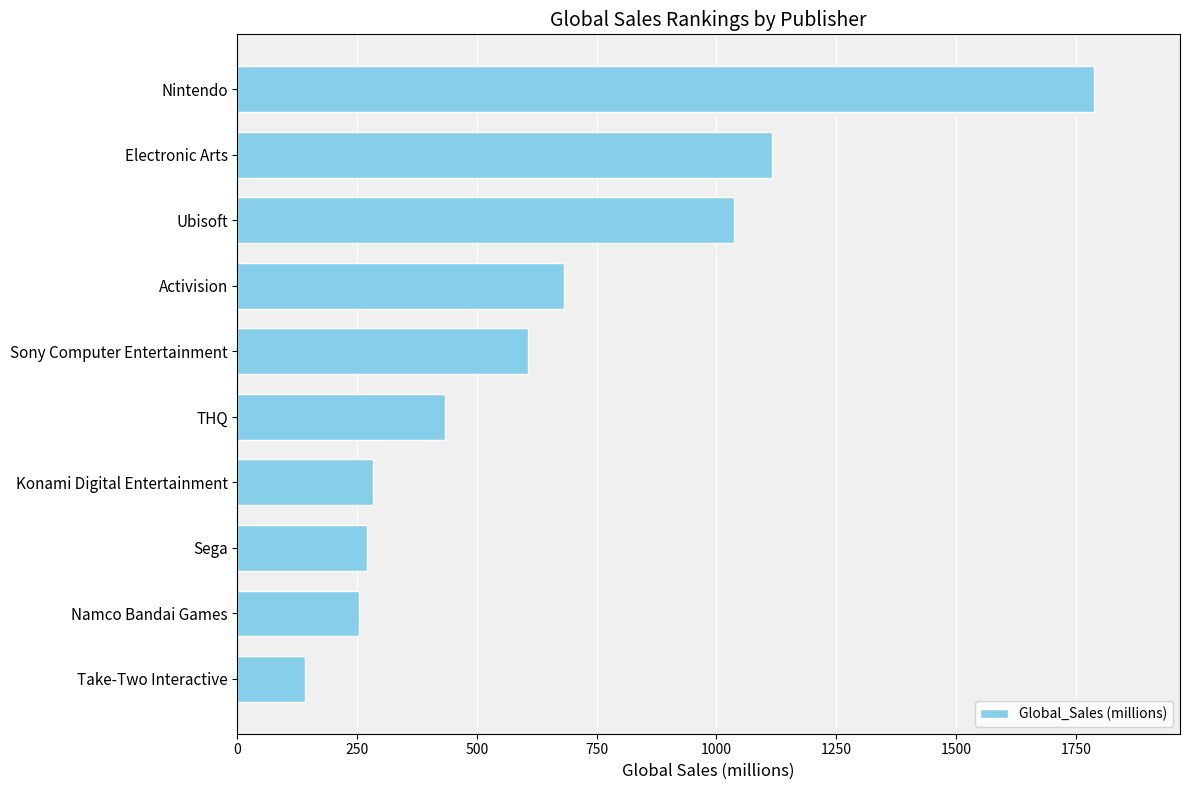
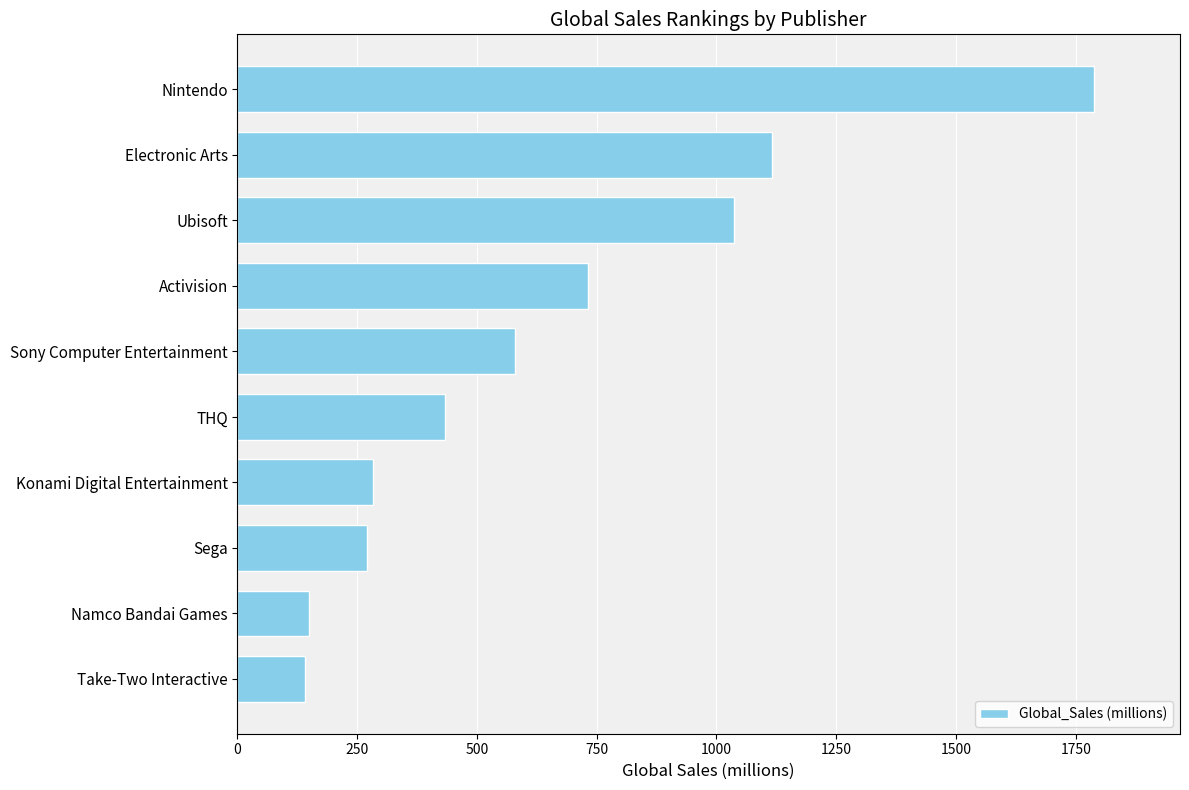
  {
    "Nintendo": 1790,
    "Electronic Arts": 1120,
    "Ubisoft": 1040,
-   "Activision": 680,
-   "Sony Computer Entertainment": 610,
+   "Activision": 730,
+   "Sony Computer Entertainment": 580,
    "THQ": 430,
    "Konami Digital Entertainment": 280,
    "Sega": 270,
-   "Namco Bandai Games": 250,
+   "Namco Bandai Games": 150,
    "Take-Two Interactive": 140
  }
